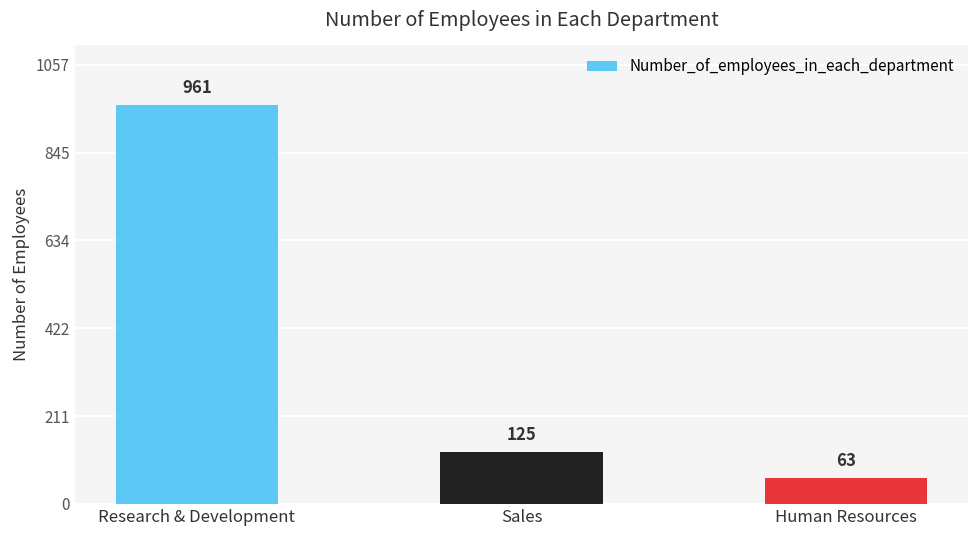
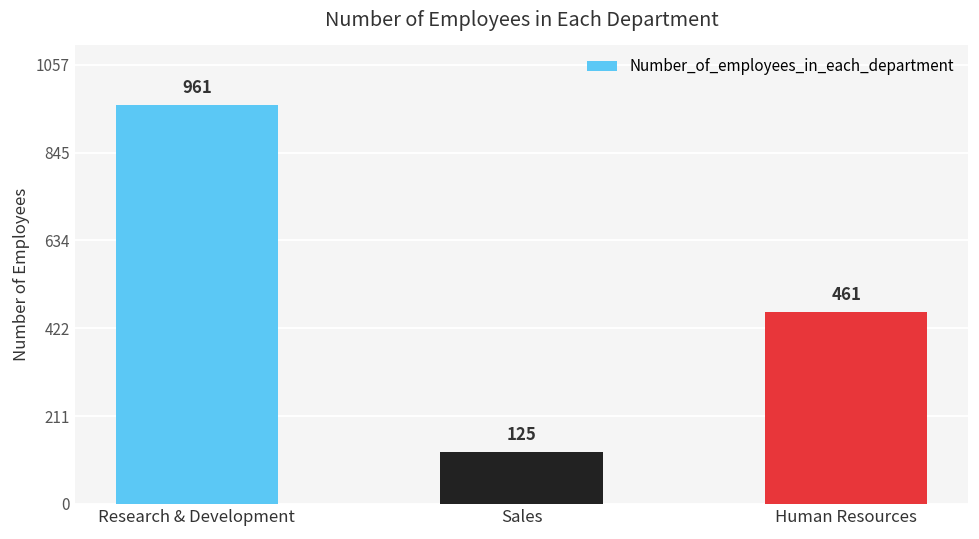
  {
    "Research & Development": 961,
    "Sales": 125,
-   "Human Resources": 63
+   "Human Resources": 461
  }
